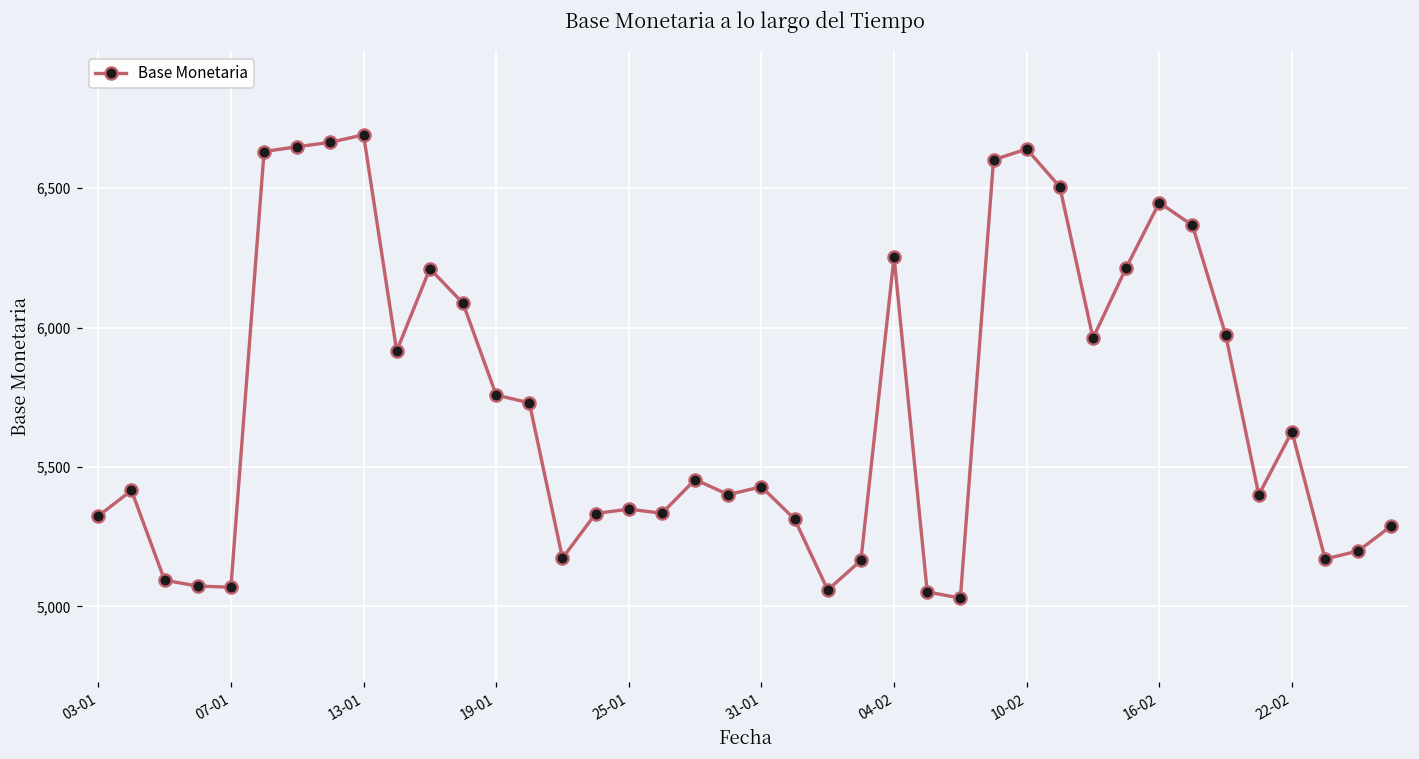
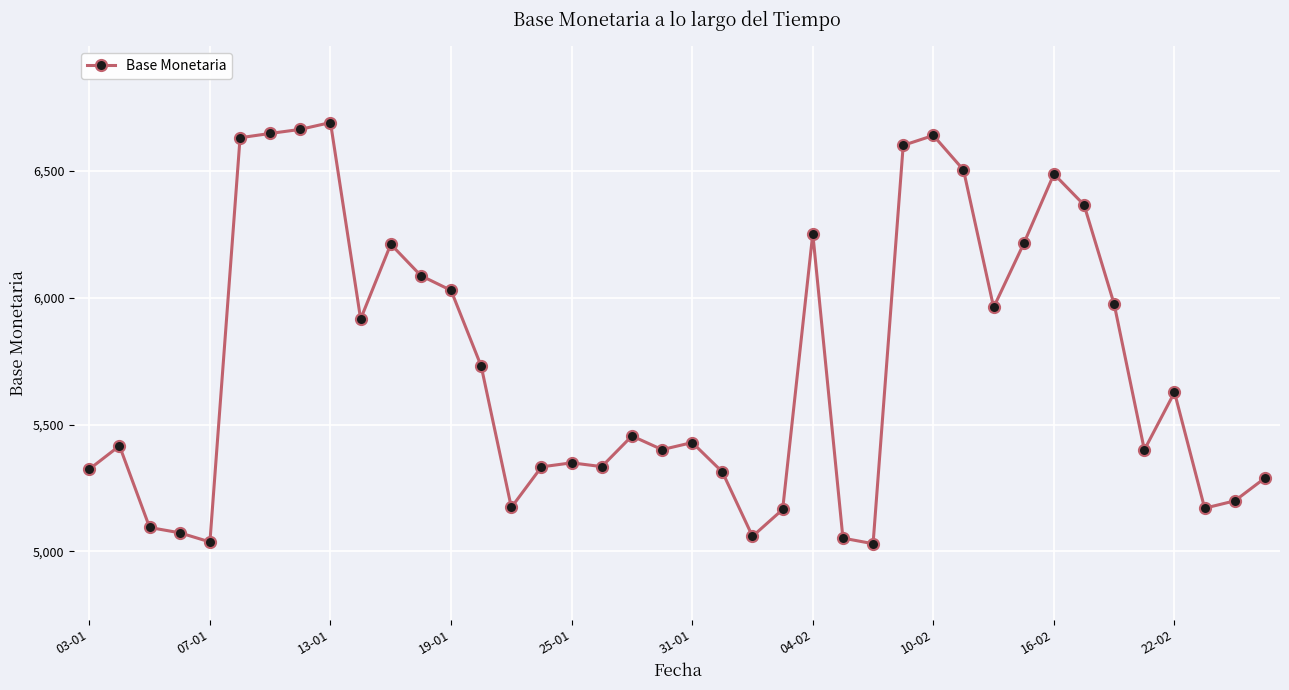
  {
    "03-01": "5,320",
-   "07-01": "5,070",
+   "07-01": "5,040",
    "13-01": "6,690",
-   "19-01": "5,760",
+   "19-01": "6,030",
    "25-01": "5,350",
    "31-01": "5,430",
    "04-02": "6,250",
    "10-02": "6,640",
-   "16-02": "6,450",
+   "16-02": "6,490",
    "22-02": "5,630"
  }
